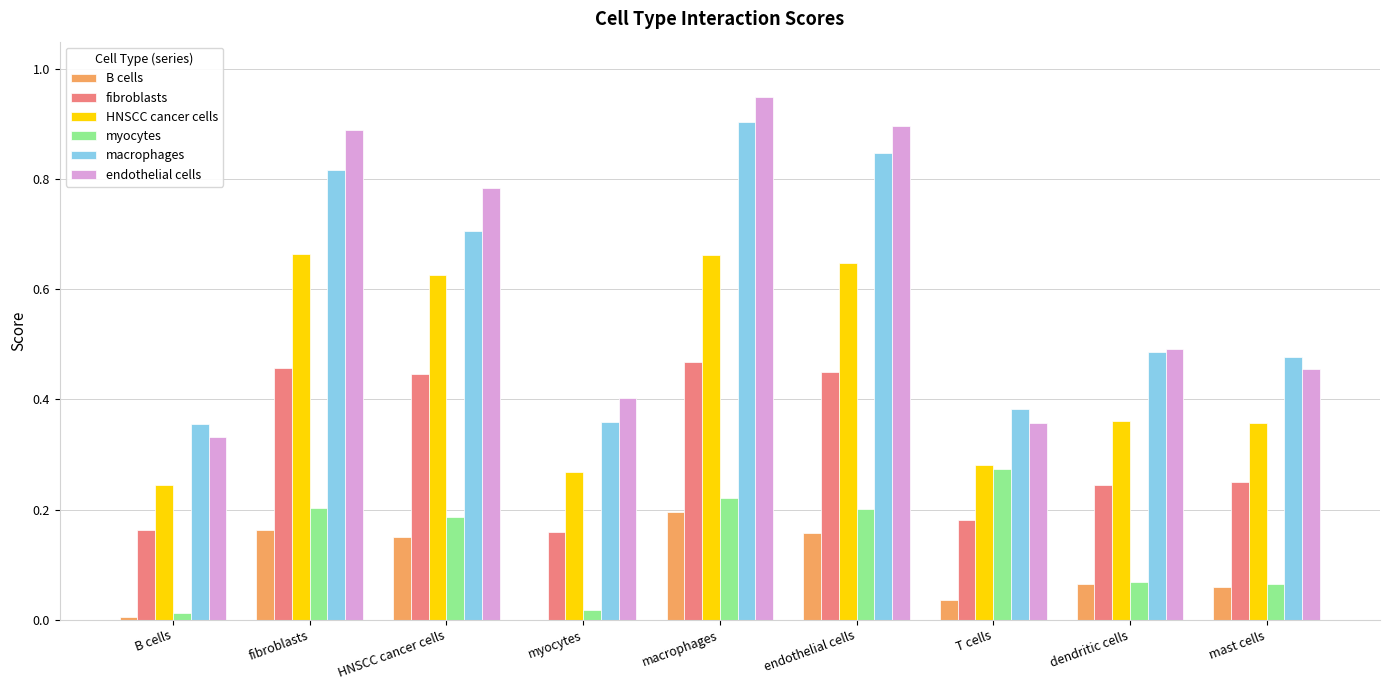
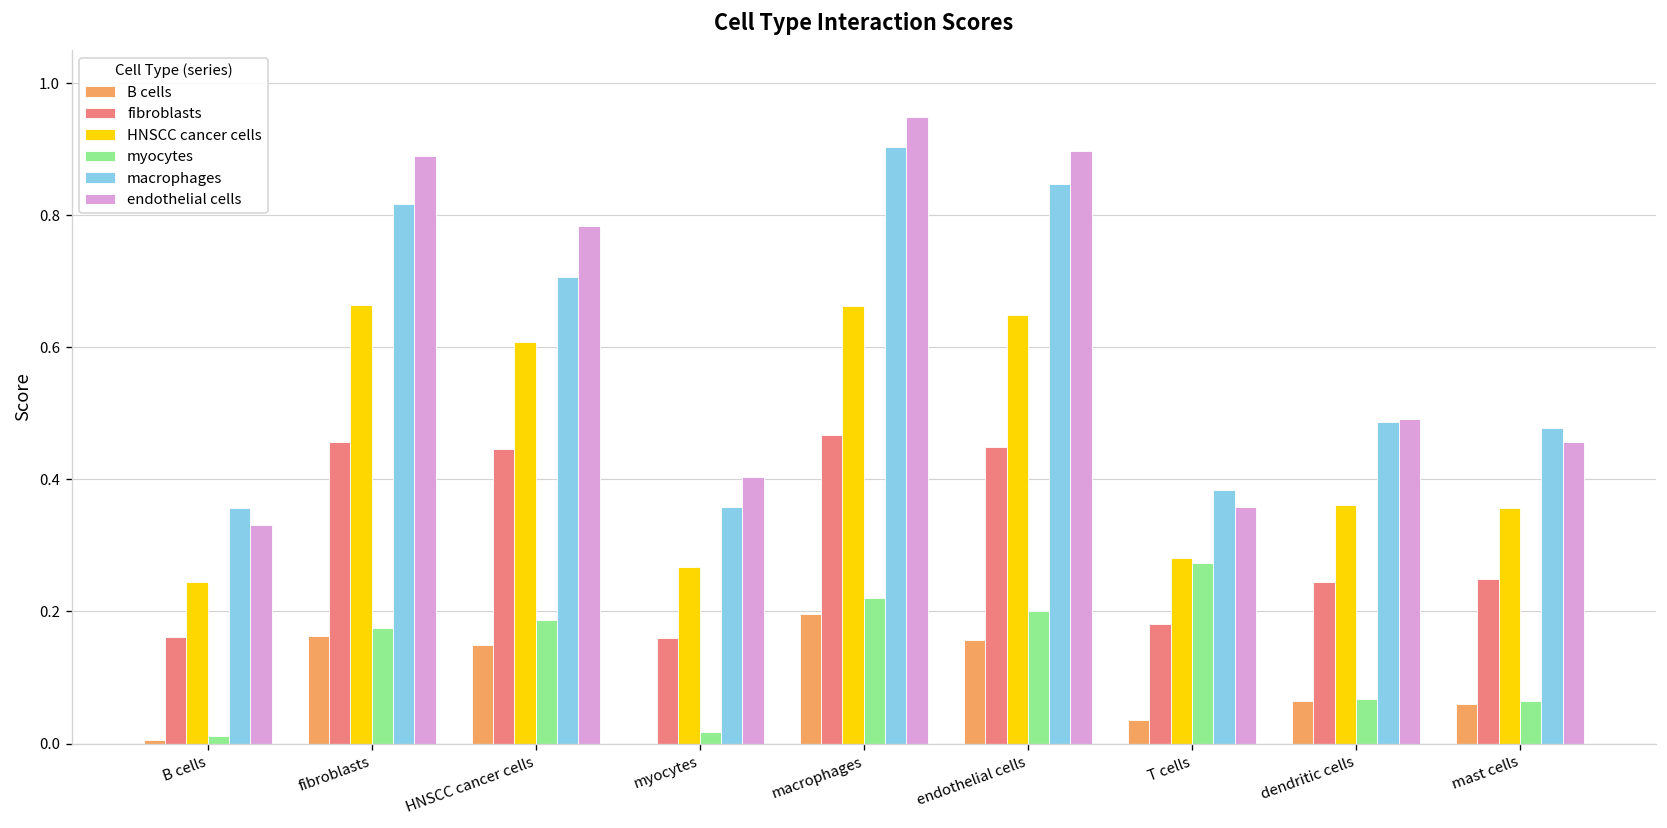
  {
    "HNSCC cancer cells": {
      "B cells": 0.25,
      "fibroblasts": 0.66,
-     "HNSCC cancer cells": 0.63,
+     "HNSCC cancer cells": 0.61,
      "myocytes": 0.27,
      "macrophages": 0.66,
      "endothelial cells": 0.65,
      "T cells": 0.28,
      "dendritic cells": 0.36,
      "mast cells": 0.36
    },
    "myocytes": {
      "B cells": 0.01,
-     "fibroblasts": 0.20,
+     "fibroblasts": 0.18,
      "HNSCC cancer cells": 0.19,
      "myocytes": 0.02,
      "macrophages": 0.22,
      "endothelial cells": 0.20,
      "T cells": 0.27,
      "dendritic cells": 0.07,
      "mast cells": 0.06
    },
    "macrophages": {
      "B cells": 0.36,
      "fibroblasts": 0.82,
      "HNSCC cancer cells": 0.71,
      "myocytes": 0.36,
      "macrophages": 0.90,
      "endothelial cells": 0.85,
      "T cells": 0.38,
      "dendritic cells": 0.49,
      "mast cells": 0.48
    },
    "endothelial cells": {
      "B cells": 0.33,
      "fibroblasts": 0.89,
      "HNSCC cancer cells": 0.78,
      "myocytes": 0.40,
      "macrophages": 0.95,
      "endothelial cells": 0.90,
      "T cells": 0.36,
      "dendritic cells": 0.49,
      "mast cells": 0.46
    }
  }
